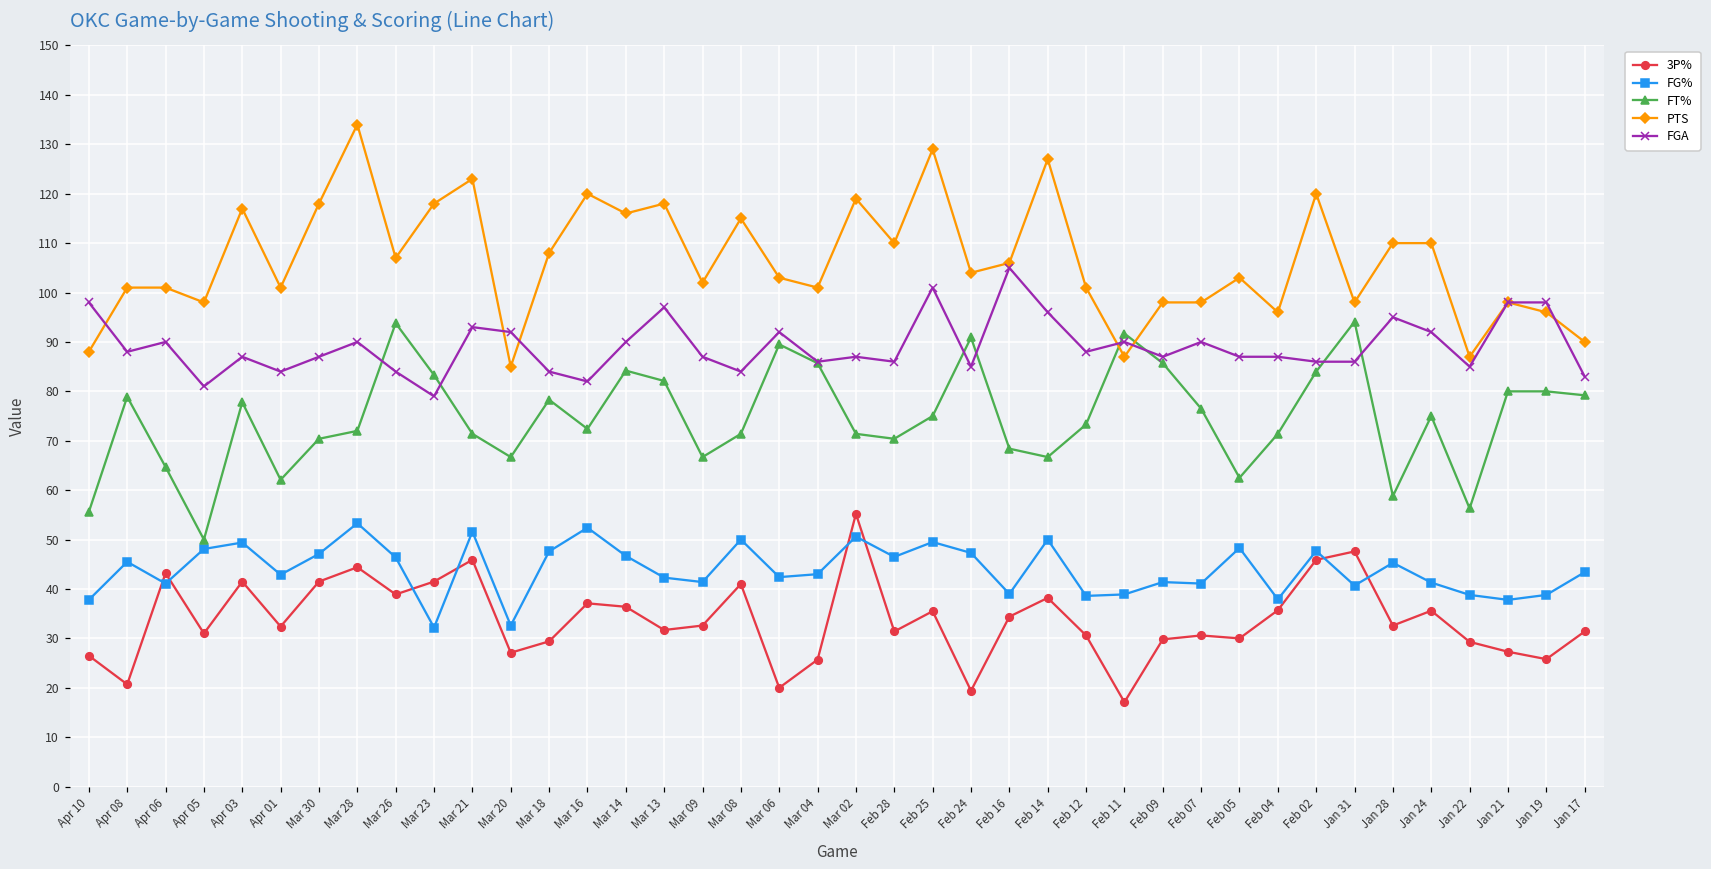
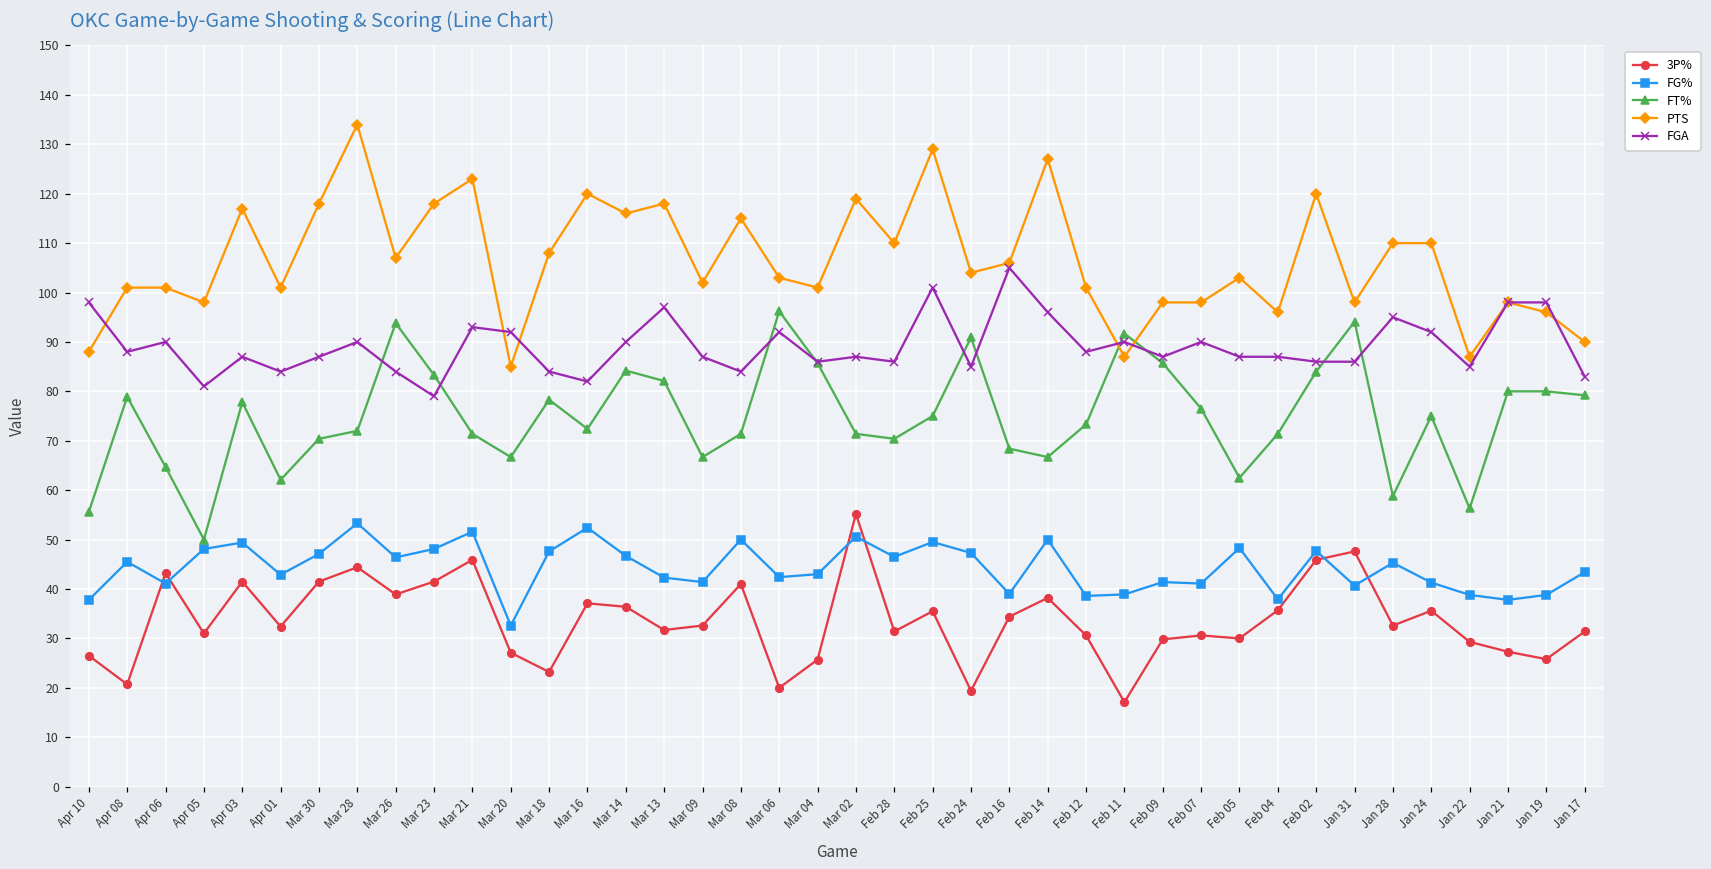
  {
    "3P%": {
      "Apr 10": 27,
      "Apr 08": 21,
      "Apr 06": 43,
      "Apr 05": 31,
      "Apr 03": 42,
      "Apr 01": 32,
      "Mar 30": 42,
      "Mar 28": 44,
      "Mar 26": 39,
      "Mar 23": 42,
      "Mar 21": 46,
      "Mar 20": 27,
-     "Mar 18": 29,
+     "Mar 18": 23,
      "Mar 16": 37,
      "Mar 14": 36,
      "Mar 13": 32,
      "Mar 09": 33,
      "Mar 08": 41,
      "Mar 06": 20,
      "Mar 04": 26,
      "Mar 02": 55,
      "Feb 28": 31,
      "Feb 25": 36,
      "Feb 24": 19,
      "Feb 16": 34,
      "Feb 14": 38,
      "Feb 12": 31,
      "Feb 11": 17,
      "Feb 09": 30,
      "Feb 07": 31,
      "Feb 05": 30,
      "Feb 04": 36,
      "Feb 02": 46,
      "Jan 31": 48,
      "Jan 28": 33,
      "Jan 24": 36,
      "Jan 22": 29,
      "Jan 21": 27,
      "Jan 19": 26,
      "Jan 17": 31
    },
    "FG%": {
      "Apr 10": 38,
      "Apr 08": 46,
      "Apr 06": 41,
      "Apr 05": 48,
      "Apr 03": 49,
      "Apr 01": 43,
      "Mar 30": 47,
      "Mar 28": 53,
      "Mar 26": 46,
-     "Mar 23": 32,
+     "Mar 23": 48,
      "Mar 21": 52,
      "Mar 20": 33,
      "Mar 18": 48,
      "Mar 16": 52,
      "Mar 14": 47,
      "Mar 13": 42,
      "Mar 09": 41,
      "Mar 08": 50,
      "Mar 06": 42,
      "Mar 04": 43,
      "Mar 02": 51,
      "Feb 28": 47,
      "Feb 25": 50,
      "Feb 24": 47,
      "Feb 16": 39,
      "Feb 14": 50,
      "Feb 12": 39,
      "Feb 11": 39,
      "Feb 09": 41,
      "Feb 07": 41,
      "Feb 05": 48,
      "Feb 04": 38,
      "Feb 02": 48,
      "Jan 31": 41,
      "Jan 28": 45,
      "Jan 24": 41,
      "Jan 22": 39,
      "Jan 21": 38,
      "Jan 19": 39,
      "Jan 17": 43
    },
    "FT%": {
      "Apr 10": 56,
      "Apr 08": 79,
      "Apr 06": 65,
      "Apr 05": 50,
      "Apr 03": 78,
      "Apr 01": 62,
      "Mar 30": 70,
      "Mar 28": 72,
      "Mar 26": 94,
      "Mar 23": 83,
      "Mar 21": 71,
      "Mar 20": 67,
      "Mar 18": 78,
      "Mar 16": 72,
      "Mar 14": 84,
      "Mar 13": 82,
      "Mar 09": 67,
      "Mar 08": 71,
-     "Mar 06": 90,
+     "Mar 06": 96,
      "Mar 02": 71,
      "Feb 28": 70,
      "Feb 25": 75,
      "Feb 24": 91,
      "Feb 16": 68,
      "Feb 14": 67,
      "Feb 12": 73,
      "Feb 11": 92,
      "Feb 09": 86,
      "Feb 07": 77,
      "Feb 05": 63,
      "Feb 04": 71,
      "Feb 02": 84,
      "Jan 31": 94,
      "Jan 28": 59,
      "Jan 24": 75,
      "Jan 22": 56,
      "Jan 21": 80,
      "Jan 19": 80,
      "Jan 17": 79
    },
    "PTS": {
      "Apr 10": 88,
      "Apr 08": 101,
      "Apr 06": 101,
      "Apr 05": 98,
      "Apr 03": 117,
      "Apr 01": 101,
      "Mar 30": 118,
      "Mar 28": 134,
      "Mar 26": 107,
      "Mar 23": 118,
      "Mar 21": 123,
      "Mar 20": 85,
      "Mar 18": 108,
      "Mar 16": 120,
      "Mar 14": 116,
      "Mar 13": 118,
      "Mar 09": 102,
      "Mar 08": 115,
      "Mar 06": 103,
      "Mar 04": 101,
      "Mar 02": 119,
      "Feb 28": 110,
      "Feb 25": 129,
      "Feb 24": 104,
      "Feb 16": 106,
      "Feb 14": 127,
      "Feb 12": 101,
      "Feb 11": 87,
      "Feb 09": 98,
      "Feb 07": 98,
      "Feb 05": 103,
      "Feb 04": 96,
      "Feb 02": 120,
      "Jan 31": 98,
      "Jan 28": 110,
      "Jan 24": 110,
      "Jan 22": 87,
      "Jan 19": 96,
      "Jan 17": 90
    },
    "FGA": {
      "Apr 10": 98,
      "Apr 08": 88,
      "Apr 06": 90,
      "Apr 05": 81,
      "Apr 03": 87,
      "Apr 01": 84,
      "Mar 30": 87,
      "Mar 28": 90,
      "Mar 26": 84,
      "Mar 23": 79,
      "Mar 21": 93,
      "Mar 20": 92,
      "Mar 18": 84,
      "Mar 16": 82,
      "Mar 14": 90,
      "Mar 13": 97,
      "Mar 09": 87,
      "Mar 08": 84,
      "Mar 06": 92,
      "Mar 02": 87,
      "Feb 28": 86,
      "Feb 25": 101,
      "Feb 24": 85,
      "Feb 16": 105,
      "Feb 14": 96,
      "Feb 12": 88,
      "Feb 11": 90,
      "Feb 09": 87,
      "Feb 07": 90,
      "Feb 05": 87,
      "Feb 04": 87,
      "Feb 02": 86,
      "Jan 31": 86,
      "Jan 28": 95,
      "Jan 24": 92,
      "Jan 22": 85,
      "Jan 19": 98,
      "Jan 17": 83
    }
  }
